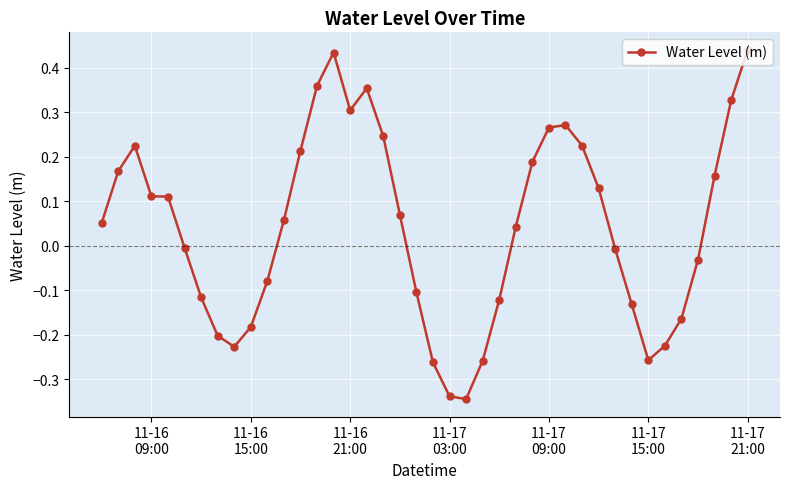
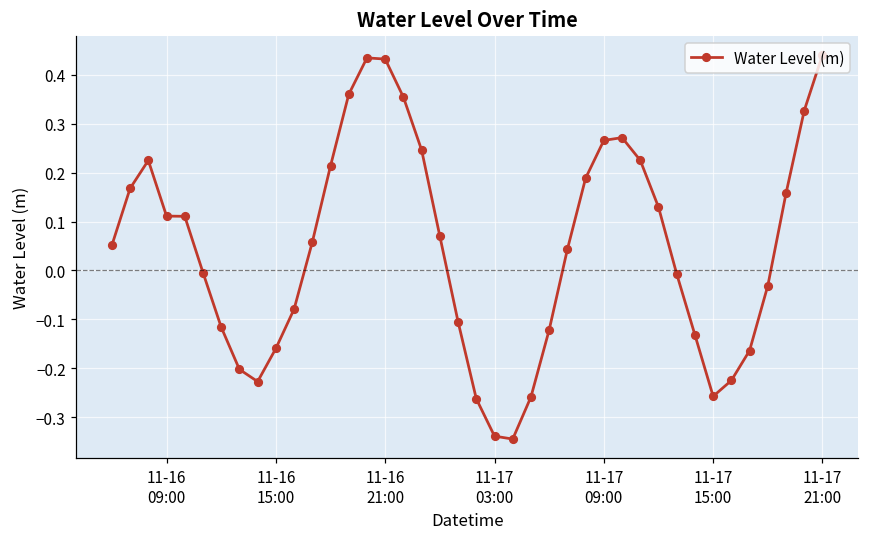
  {
    "11-16 09:00": 0.11,
-   "11-16 15:00": -0.18,
-   "11-16 21:00": 0.30,
+   "11-16 15:00": -0.16,
+   "11-16 21:00": 0.43,
    "11-17 03:00": -0.34,
    "11-17 09:00": 0.27,
    "11-17 15:00": -0.26
  }
